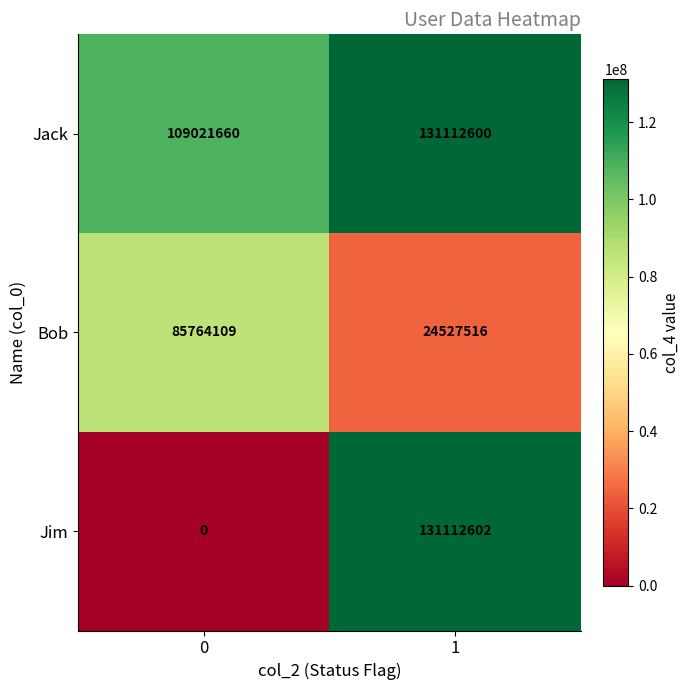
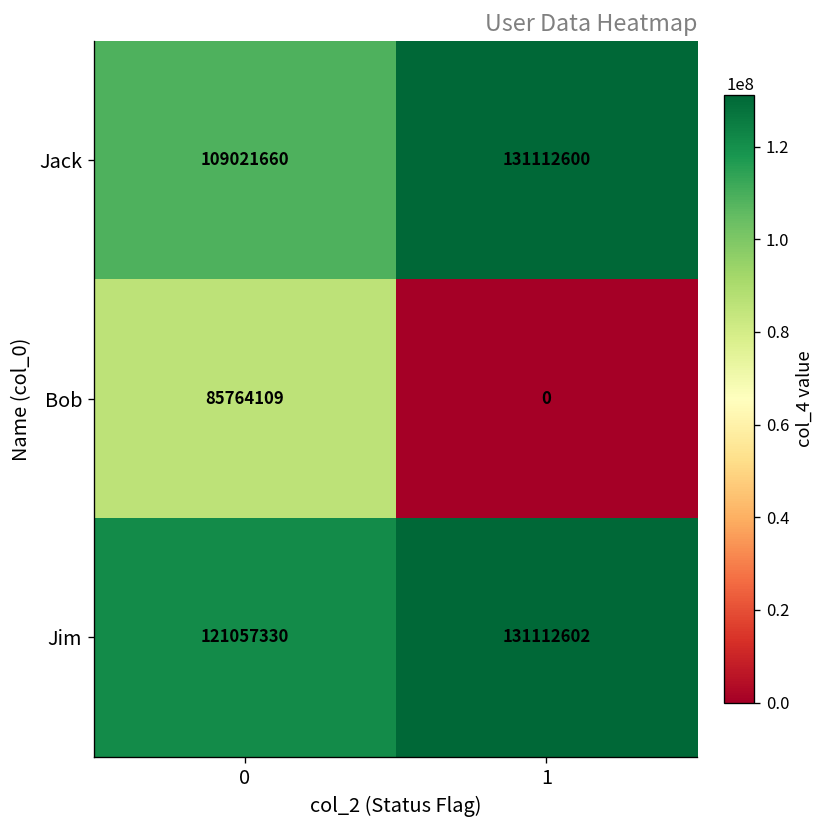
  {
    "Jack": {
      "0": 109021660,
      "1": 131112600
    },
    "Bob": {
      "0": 85764109,
-     "1": 24527516
+     "1": 0
    },
    "Jim": {
-     "0": 0,
+     "0": 121057330,
      "1": 131112602
    }
  }
